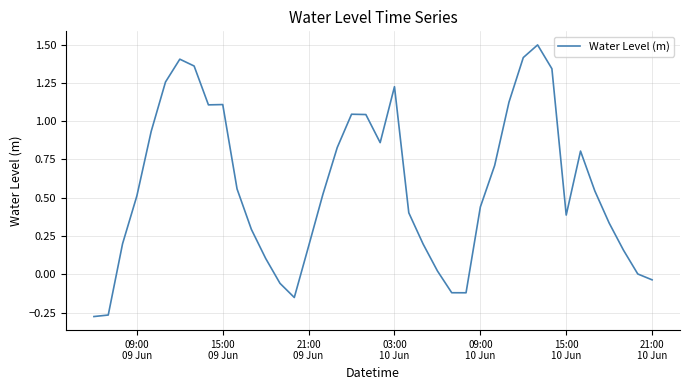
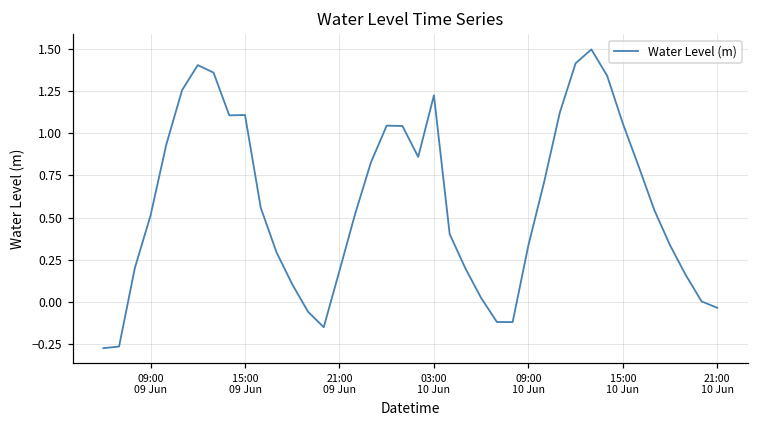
  {
    "09:00 09 Jun": 0.51,
    "15:00 09 Jun": 1.11,
    "21:00 09 Jun": 0.18,
    "03:00 10 Jun": 1.23,
-   "09:00 10 Jun": 0.44,
-   "15:00 10 Jun": 0.39,
+   "09:00 10 Jun": 0.34,
+   "15:00 10 Jun": 1.06,
    "21:00 10 Jun": -0.04
  }
